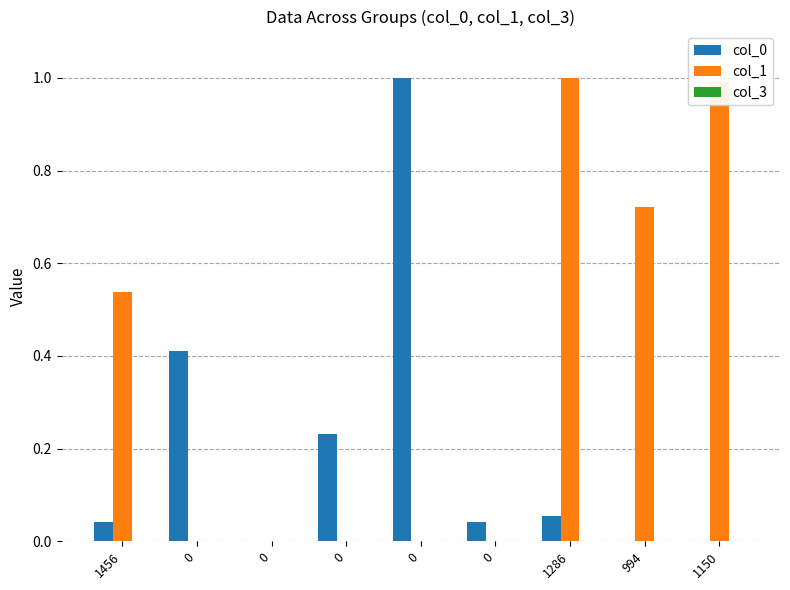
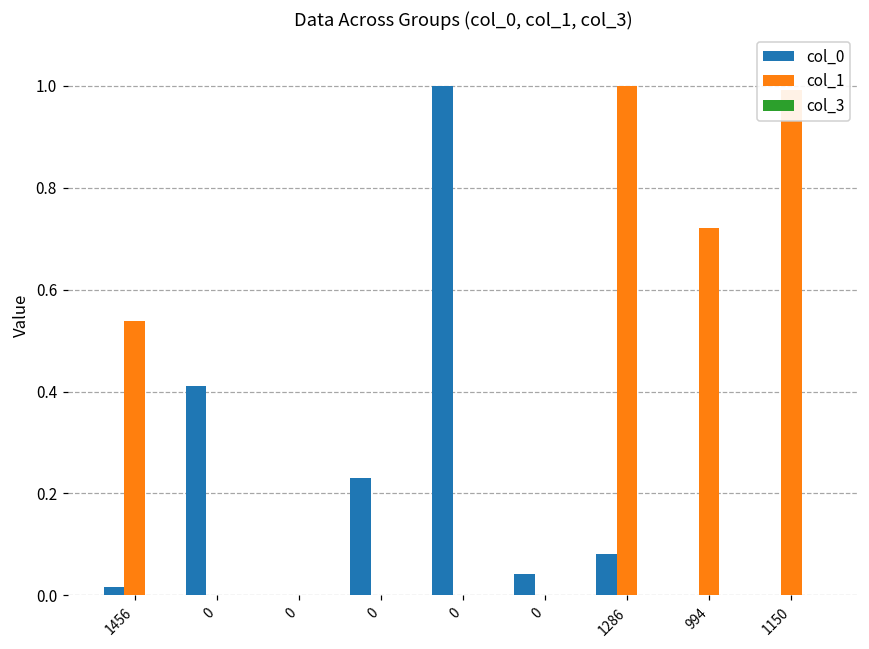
  {
    "col_0": {
-     "1456": 0.04,
-     "1286": 0.05,
+     "1456": 0.02,
+     "1286": 0.08,
      "1150": 0.00
    },
    "col_1": {
      "1456": 0.54,
      "1286": 1.00,
      "994": 0.72
    },
    "col_3": {
      "1456": 0.00,
      "1286": 0.00,
      "994": 0.00,
      "1150": 0.00
    }
  }
